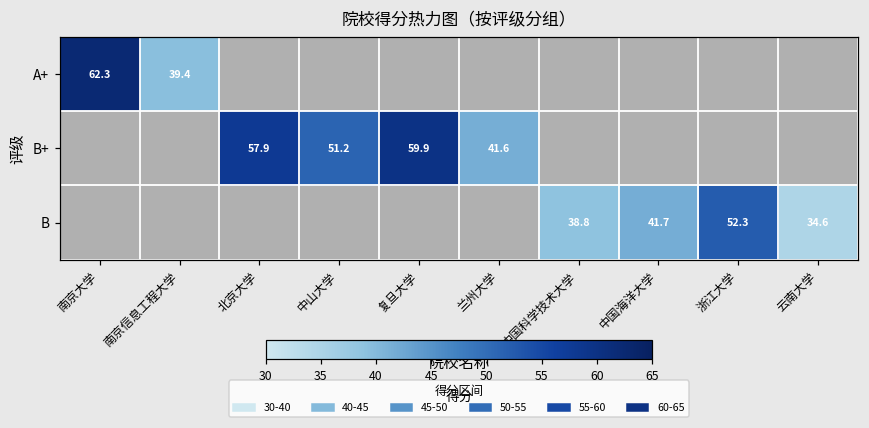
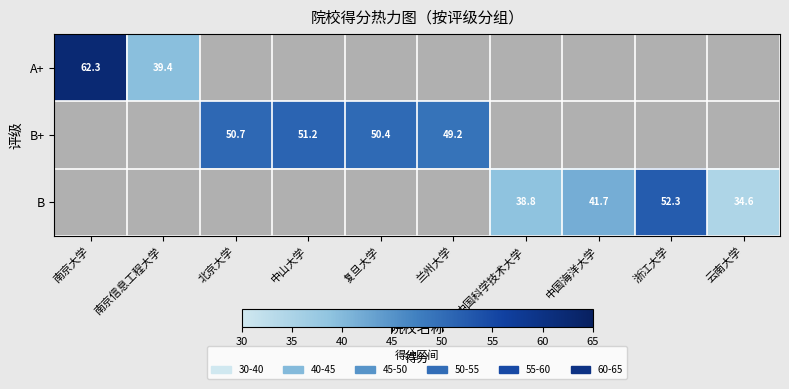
  {
    "A+": {
      "南京大学": 62.3,
      "南京信息工程大学": 39.4
    },
    "B+": {
-     "北京大学": 57.9,
+     "北京大学": 50.7,
      "中山大学": 51.2,
-     "复旦大学": 59.9,
-     "兰州大学": 41.6
+     "复旦大学": 50.4,
+     "兰州大学": 49.2
    },
    "B": {
      "中国科学技术大学": 38.8,
      "中国海洋大学": 41.7,
      "浙江大学": 52.3,
      "云南大学": 34.6
    }
  }
